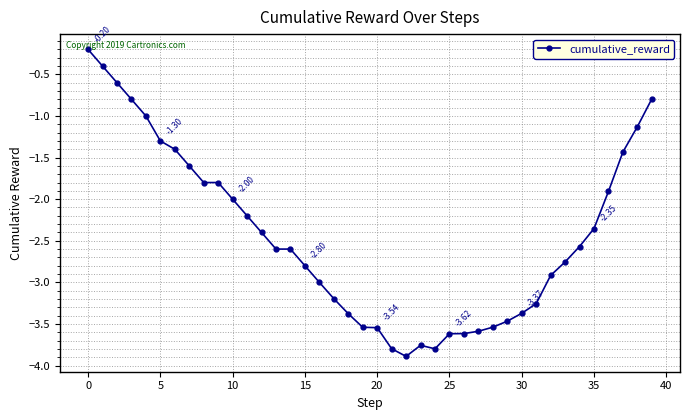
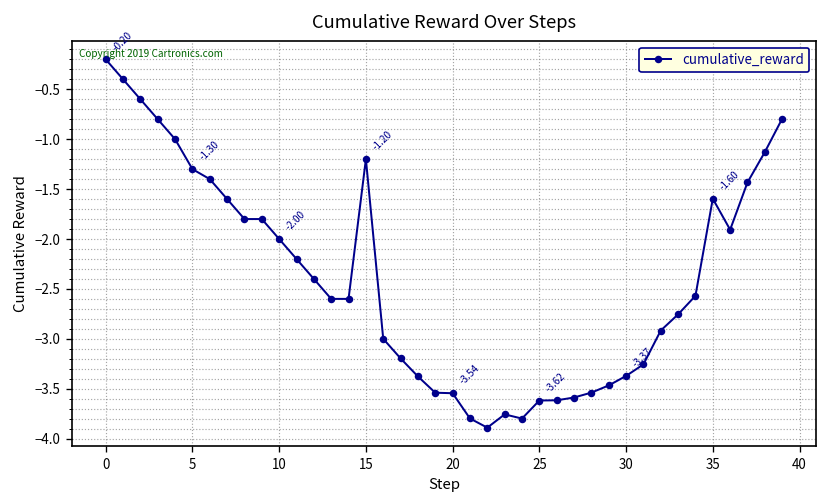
  {
    "5": -1.30,
    "10": -2.00,
-   "15": -2.80,
+   "15": -1.20,
    "20": -3.54,
-   "35": -2.35
+   "35": -1.60
  }
